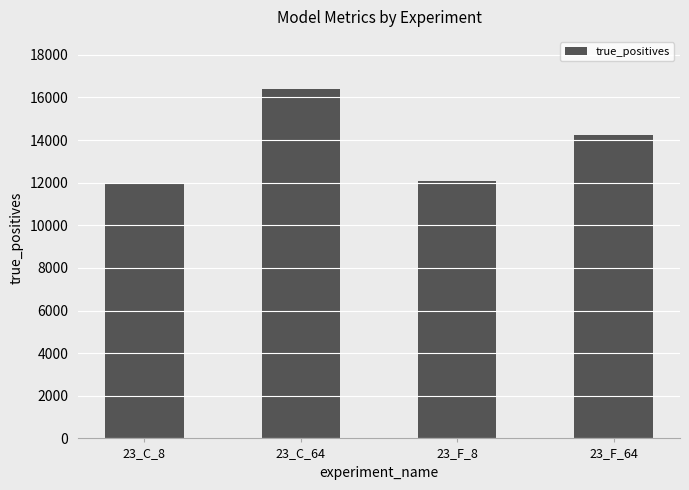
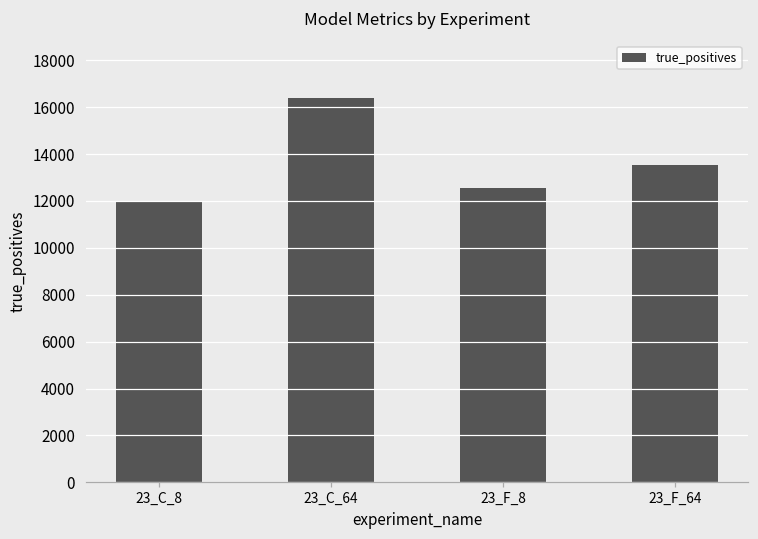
  {
    "23_C_8": 12000,
    "23_C_64": 16400,
-   "23_F_8": 12100,
-   "23_F_64": 14200
+   "23_F_8": 12500,
+   "23_F_64": 13500
  }
